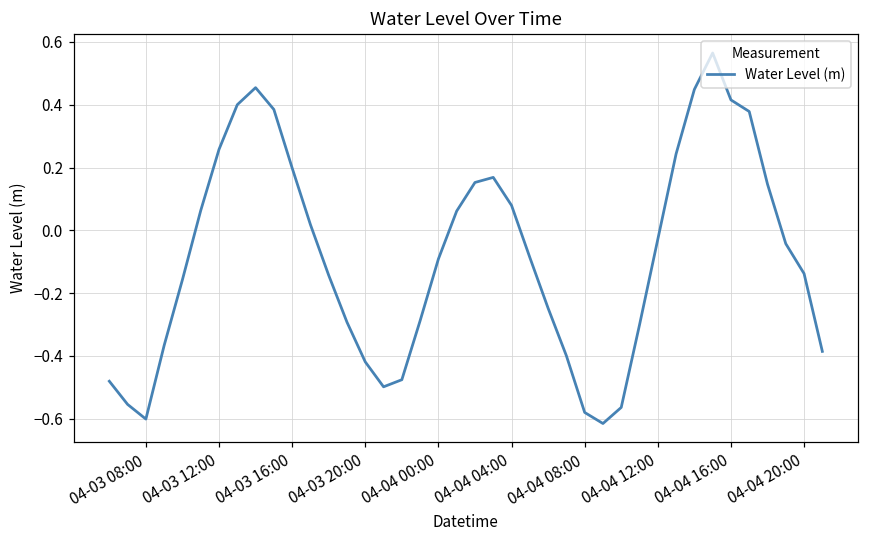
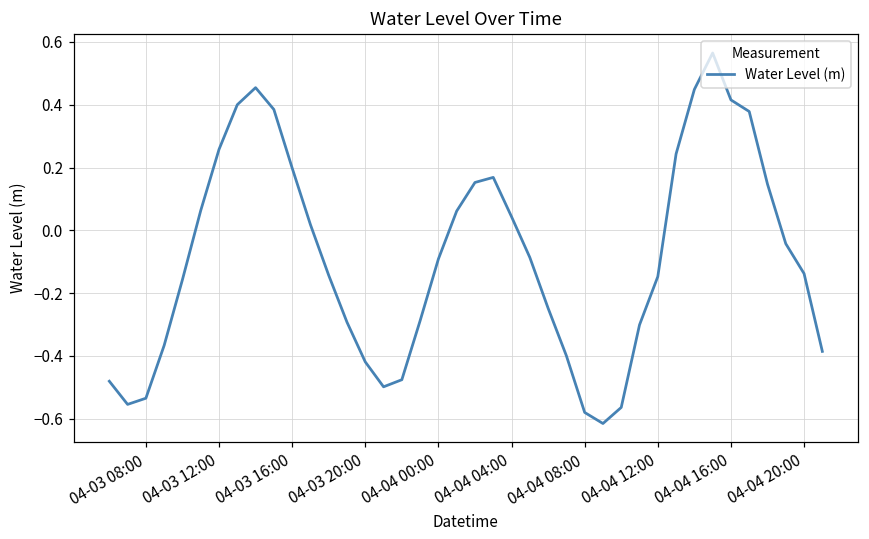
  {
-   "04-03 08:00": -0.60,
+   "04-03 08:00": -0.53,
    "04-03 12:00": 0.26,
    "04-03 16:00": 0.20,
    "04-03 20:00": -0.42,
    "04-04 00:00": -0.09,
-   "04-04 04:00": 0.08,
+   "04-04 04:00": 0.04,
    "04-04 08:00": -0.58,
-   "04-04 12:00": -0.03,
+   "04-04 12:00": -0.15,
    "04-04 16:00": 0.42,
    "04-04 20:00": -0.14
  }
